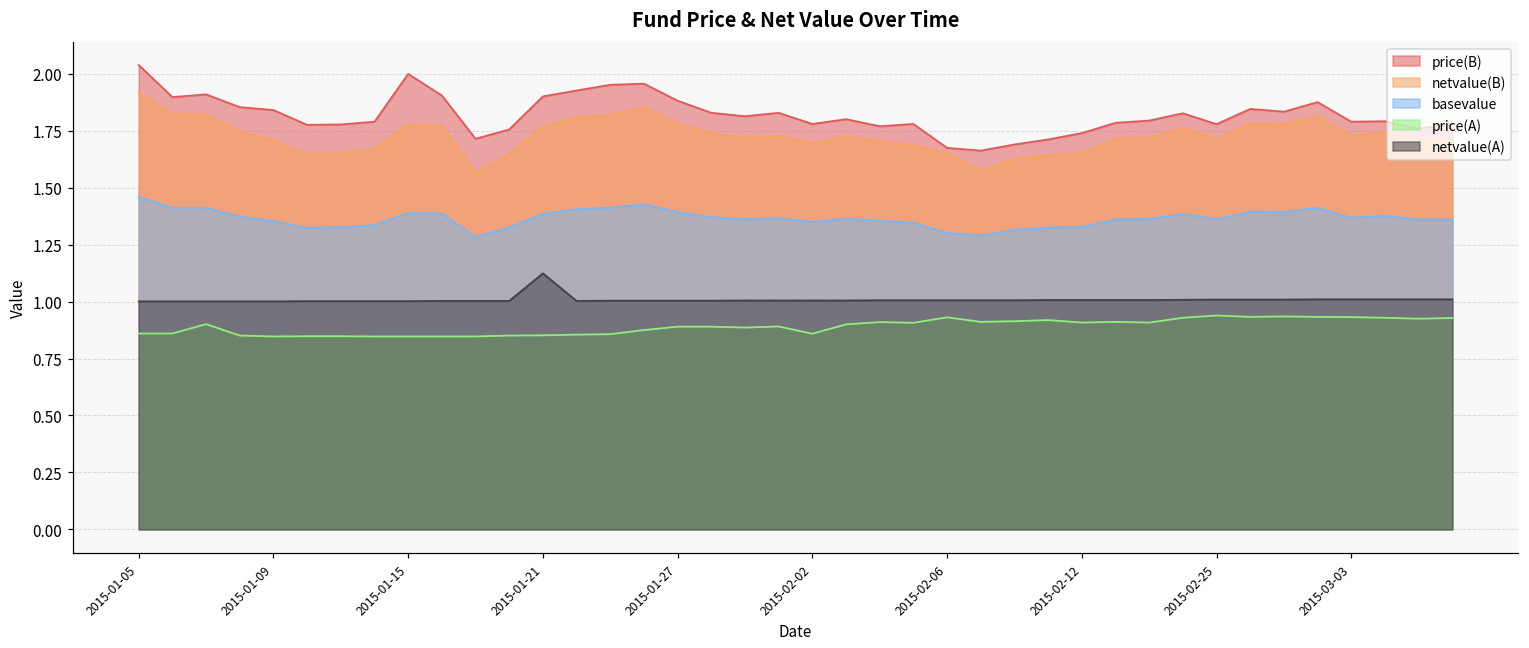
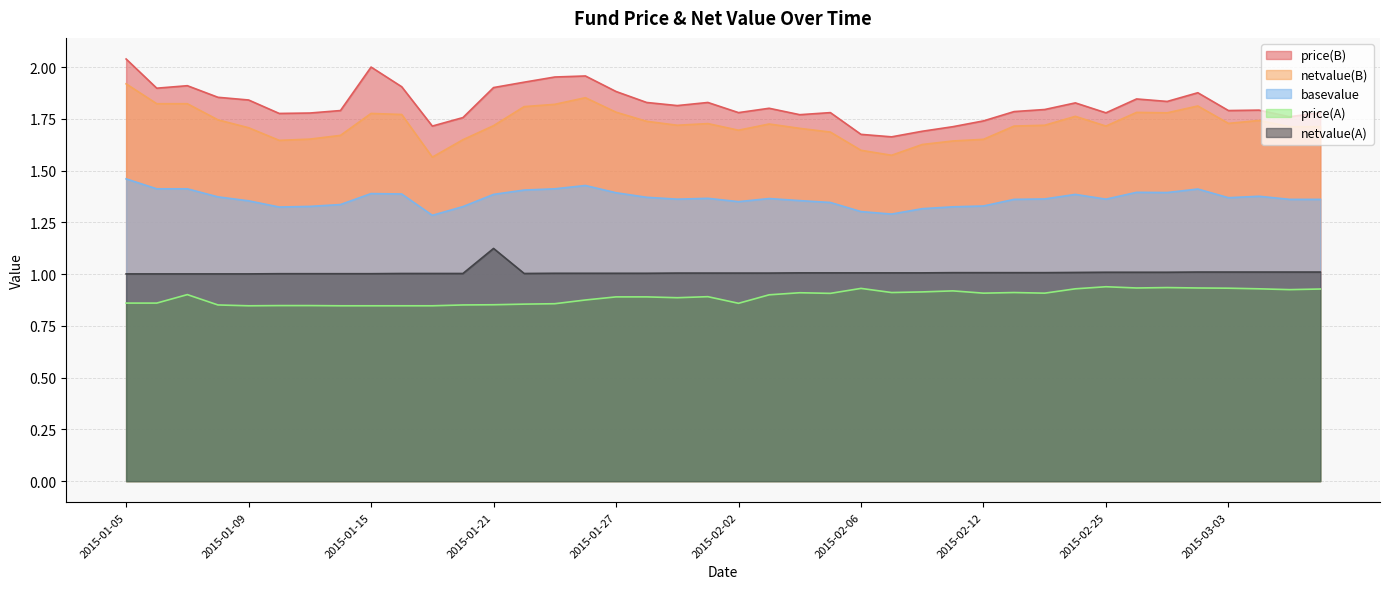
  {
    "price(B)": {
      "2015-01-05": 2.04,
      "2015-01-09": 1.84,
      "2015-01-15": 2.00,
      "2015-01-21": 1.90,
      "2015-01-27": 1.88,
      "2015-02-02": 1.78,
      "2015-02-06": 1.68,
      "2015-02-12": 1.74,
      "2015-02-25": 1.78,
      "2015-03-03": 1.79
    },
    "netvalue(B)": {
      "2015-01-05": 1.92,
      "2015-01-09": 1.71,
      "2015-01-15": 1.78,
-     "2015-01-21": 1.77,
+     "2015-01-21": 1.72,
      "2015-01-27": 1.78,
      "2015-02-02": 1.70,
-     "2015-02-06": 1.65,
+     "2015-02-06": 1.60,
      "2015-02-12": 1.65,
      "2015-02-25": 1.72,
      "2015-03-03": 1.73
    },
    "basevalue": {
      "2015-01-05": 1.46,
      "2015-01-09": 1.35,
      "2015-01-15": 1.39,
      "2015-01-21": 1.39,
      "2015-01-27": 1.39,
      "2015-02-02": 1.35,
      "2015-02-06": 1.30,
      "2015-02-12": 1.33,
      "2015-02-25": 1.36,
      "2015-03-03": 1.37
    },
    "price(A)": {
      "2015-01-05": 0.86,
      "2015-01-09": 0.85,
      "2015-01-15": 0.85,
      "2015-01-21": 0.85,
      "2015-01-27": 0.89,
      "2015-02-02": 0.86,
      "2015-02-06": 0.93,
      "2015-02-12": 0.91,
      "2015-02-25": 0.94,
      "2015-03-03": 0.93
    },
    "netvalue(A)": {
      "2015-01-05": 1.00,
      "2015-01-09": 1.00,
      "2015-01-15": 1.00,
      "2015-01-21": 1.12,
      "2015-01-27": 1.00,
      "2015-02-02": 1.01,
      "2015-02-06": 1.01,
      "2015-02-12": 1.01,
      "2015-02-25": 1.01,
      "2015-03-03": 1.01
    }
  }
